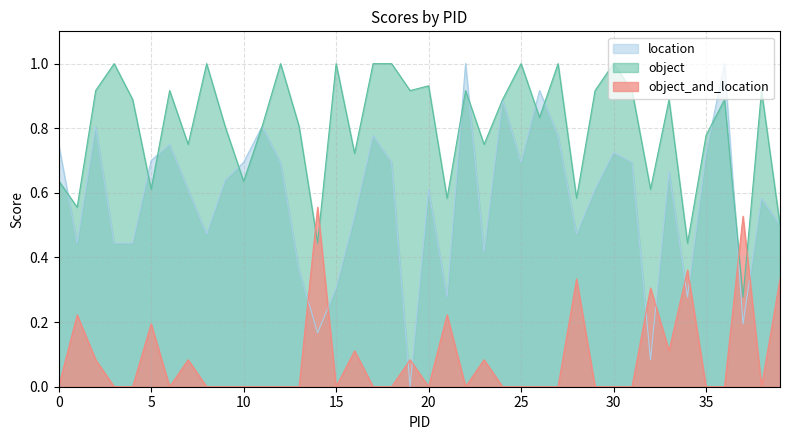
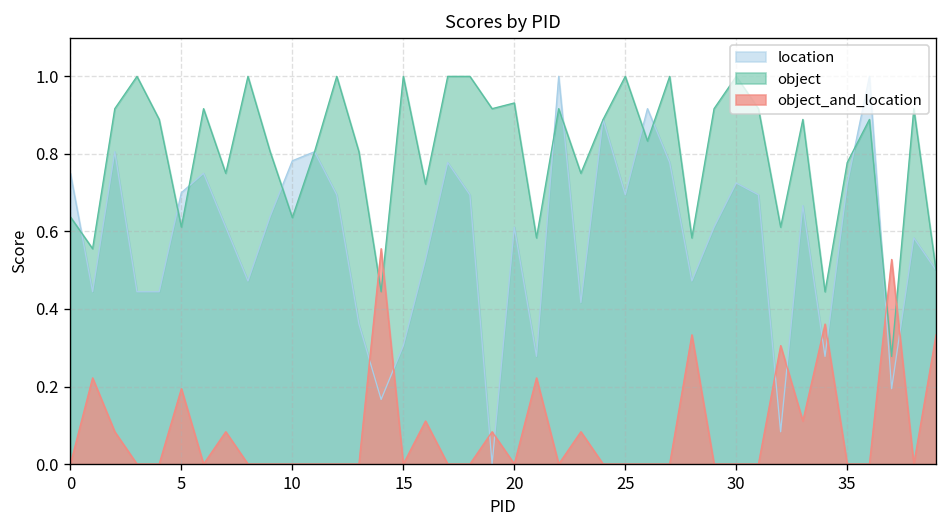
  {
    "location": {
      "0": 0.75,
      "5": 0.70,
-     "10": 0.69,
+     "10": 0.78,
      "15": 0.31,
      "20": 0.61,
      "25": 0.69,
      "30": 0.72,
      "35": 0.72
    },
    "object": {
      "0": 0.64,
      "5": 0.61,
      "10": 0.64,
      "15": 1.00,
      "20": 0.93,
      "25": 1.00,
      "35": 0.78
    },
    "object_and_location": {
      "0": 0.00,
      "5": 0.19,
      "10": 0.00,
      "15": 0.00,
      "20": 0.00,
      "25": 0.00,
      "30": 0.00,
      "35": 0.00
    }
  }
